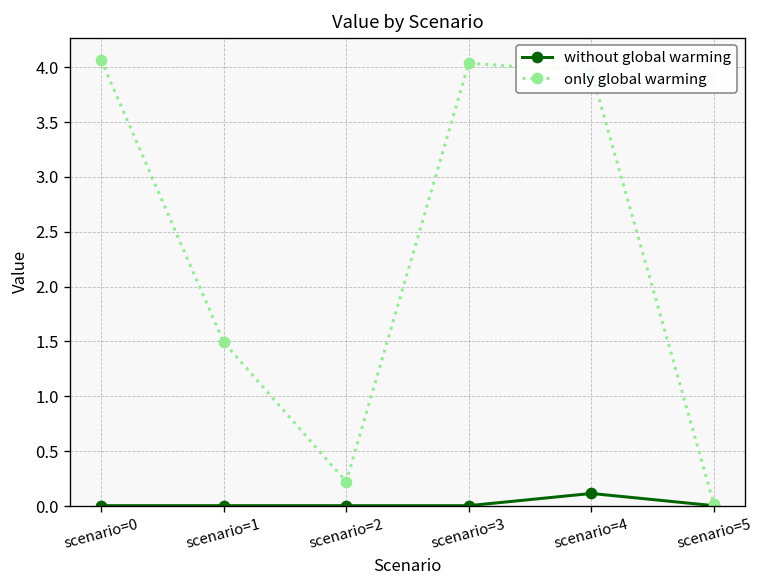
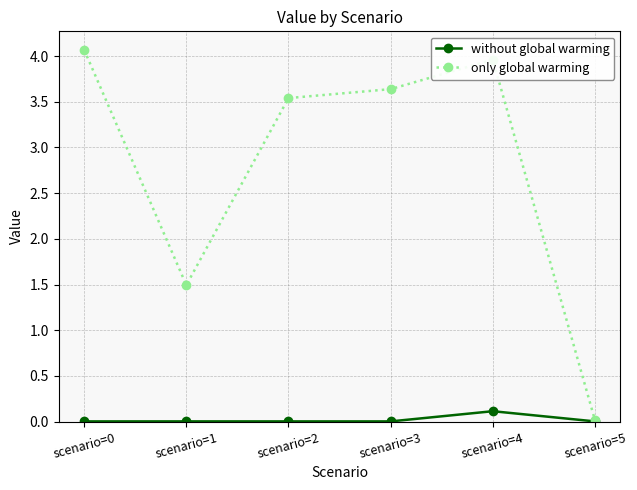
  {
    "without global warming": {
      "scenario=0": 0.0,
      "scenario=1": 0.0,
      "scenario=2": 0.0,
      "scenario=3": 0.0,
      "scenario=4": 0.1
    },
    "only global warming": {
      "scenario=0": 4.1,
      "scenario=1": 1.5,
-     "scenario=2": 0.2,
-     "scenario=3": 4.0
+     "scenario=2": 3.5,
+     "scenario=3": 3.6
    }
  }
